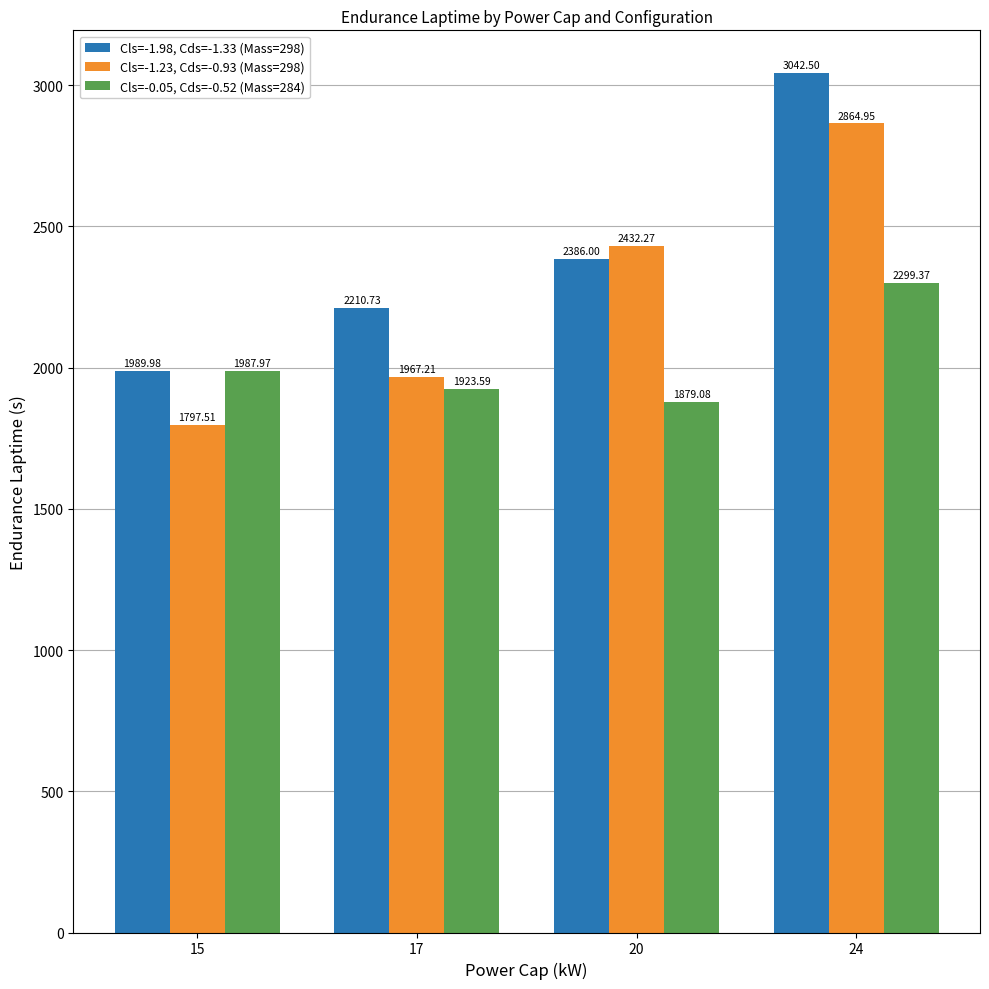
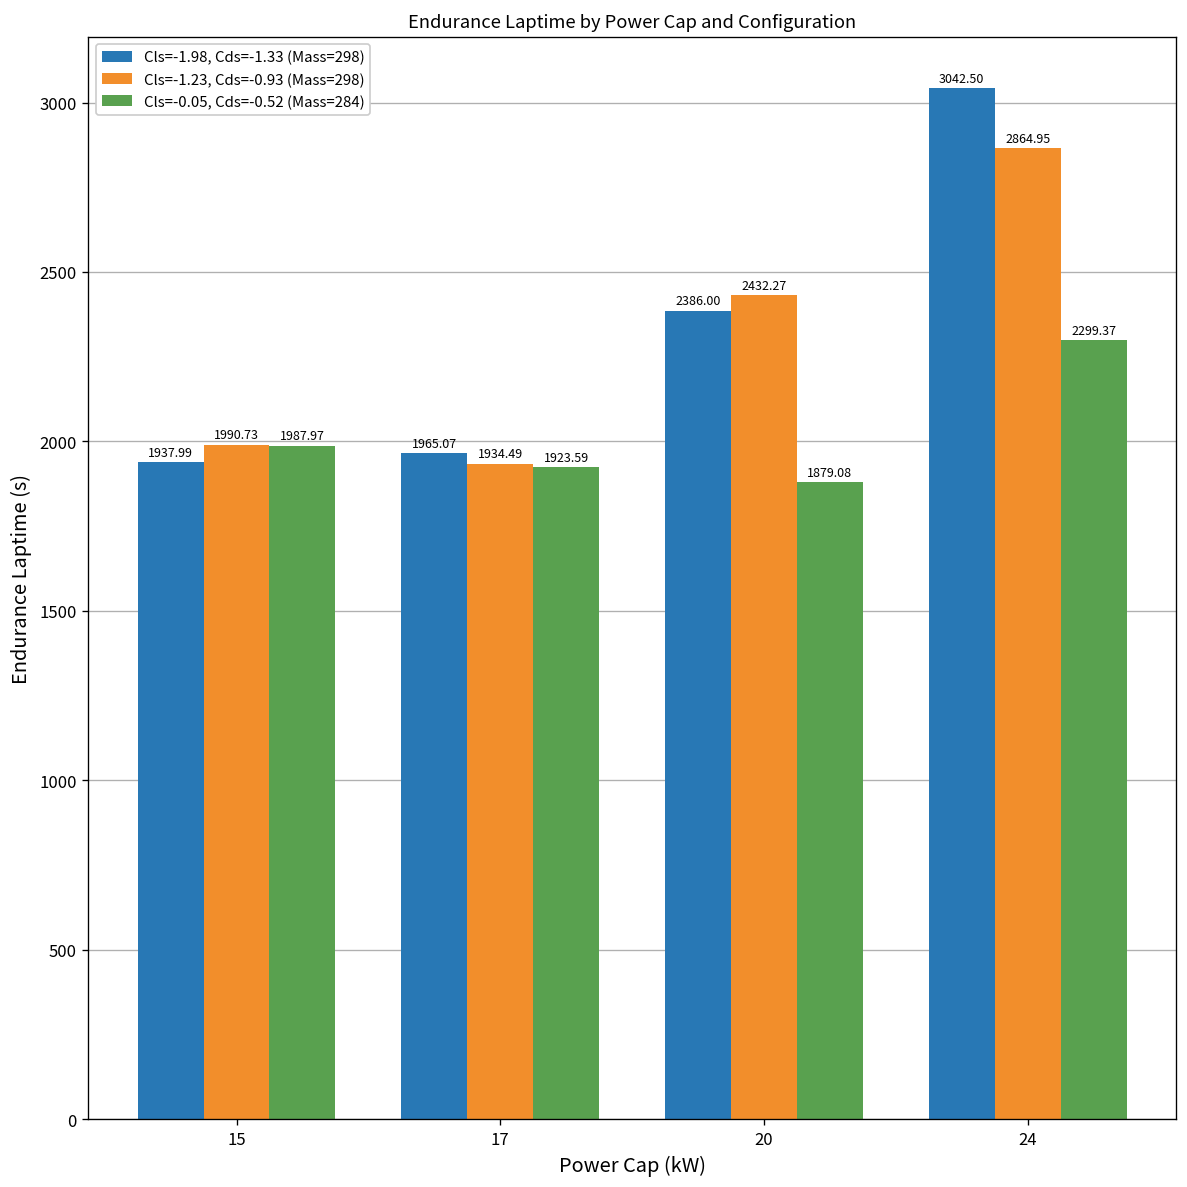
  {
    "Cls=-1.98, Cds=-1.33 (Mass=298)": {
-     "15": 1989.98,
-     "17": 2210.73,
+     "15": 1937.99,
+     "17": 1965.07,
      "20": 2386.00,
      "24": 3042.50
    },
    "Cls=-1.23, Cds=-0.93 (Mass=298)": {
-     "15": 1797.51,
-     "17": 1967.21,
+     "15": 1990.73,
+     "17": 1934.49,
      "20": 2432.27,
      "24": 2864.95
    },
    "Cls=-0.05, Cds=-0.52 (Mass=284)": {
      "15": 1987.97,
      "17": 1923.59,
      "20": 1879.08,
      "24": 2299.37
    }
  }
